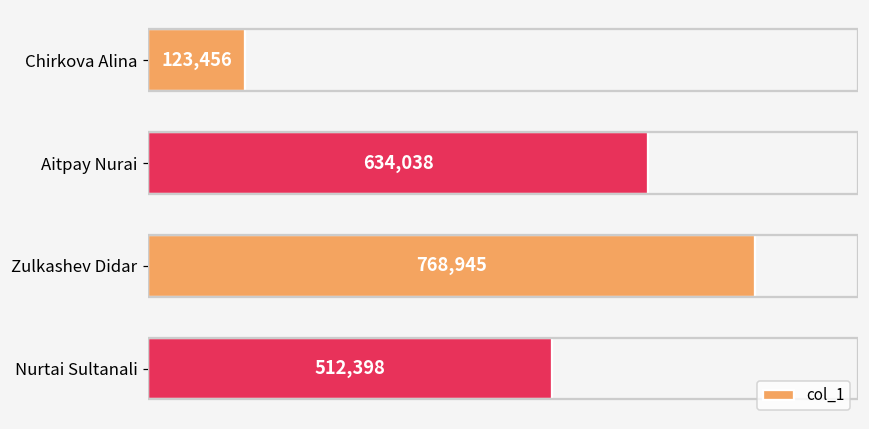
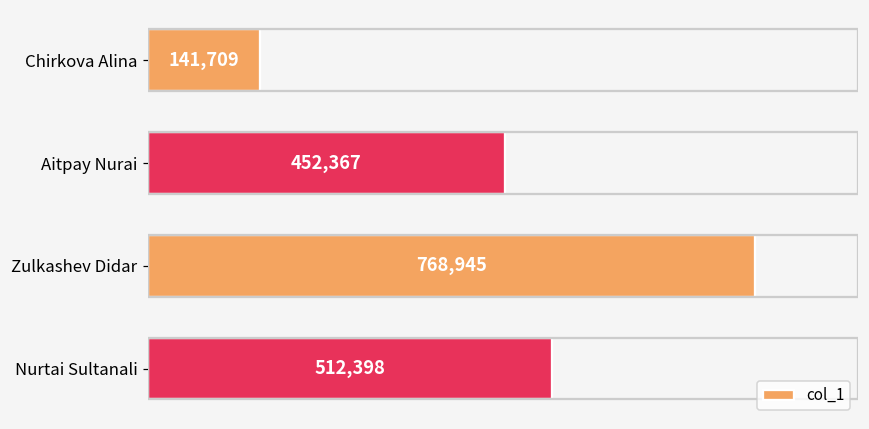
  {
-   "Chirkova Alina": "123,456",
-   "Aitpay Nurai": "634,038",
+   "Chirkova Alina": "141,709",
+   "Aitpay Nurai": "452,367",
    "Zulkashev Didar": "768,945",
    "Nurtai Sultanali": "512,398"
  }
